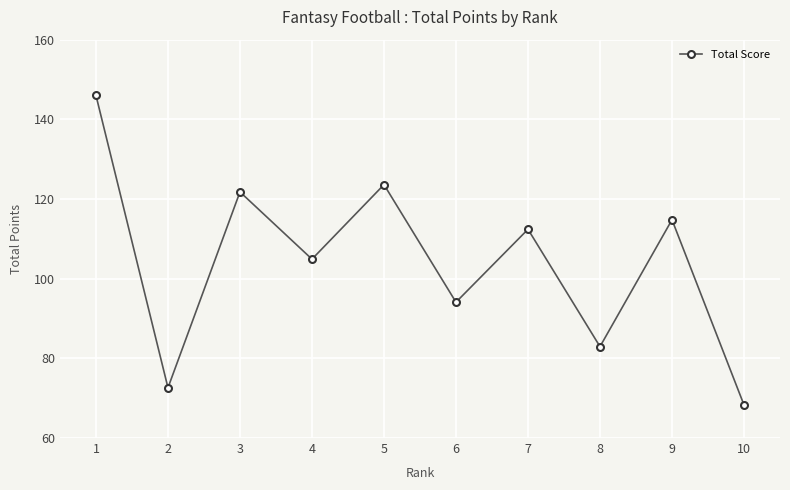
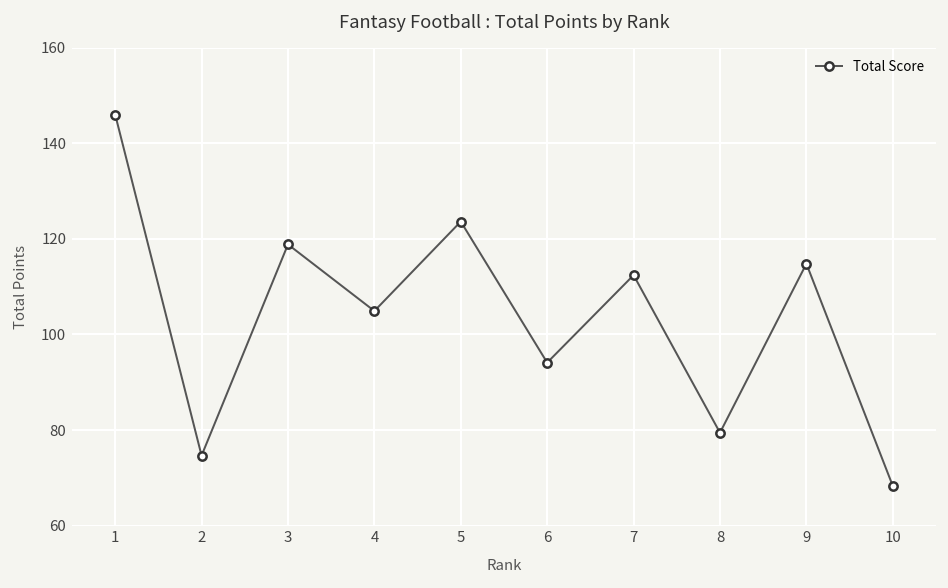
  {
    "1": 146,
-   "2": 73,
-   "3": 122,
+   "2": 75,
+   "3": 119,
    "4": 105,
    "5": 124,
    "6": 94,
    "7": 112,
-   "8": 83,
+   "8": 79,
    "9": 115,
    "10": 68
  }
